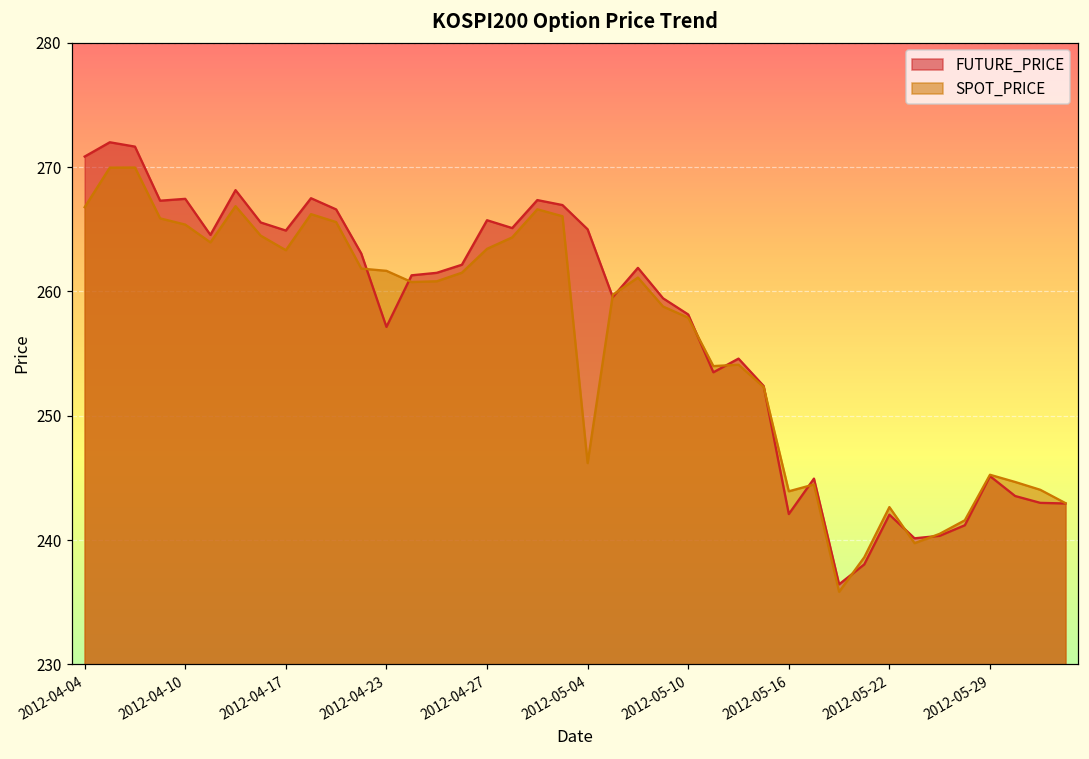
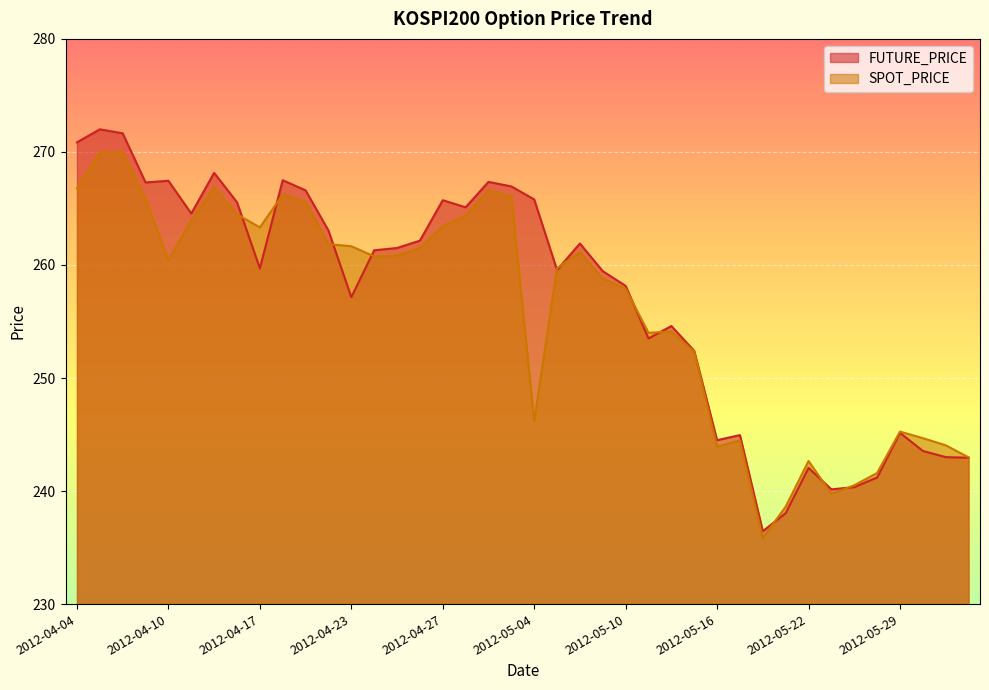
  {
    "FUTURE_PRICE": {
      "2012-04-04": 270.9,
      "2012-04-10": 267.5,
-     "2012-04-17": 264.9,
+     "2012-04-17": 259.7,
      "2012-04-23": 257.2,
      "2012-04-27": 265.7,
-     "2012-05-04": 265.0,
+     "2012-05-04": 265.8,
      "2012-05-10": 258.2,
-     "2012-05-16": 242.1,
+     "2012-05-16": 244.5,
      "2012-05-22": 242.1
    },
    "SPOT_PRICE": {
      "2012-04-04": 266.8,
-     "2012-04-10": 265.4,
+     "2012-04-10": 260.4,
      "2012-04-17": 263.3,
      "2012-04-23": 261.7,
      "2012-04-27": 263.4,
      "2012-05-04": 246.2,
      "2012-05-10": 257.9,
      "2012-05-16": 243.9,
      "2012-05-22": 242.7
    }
  }
